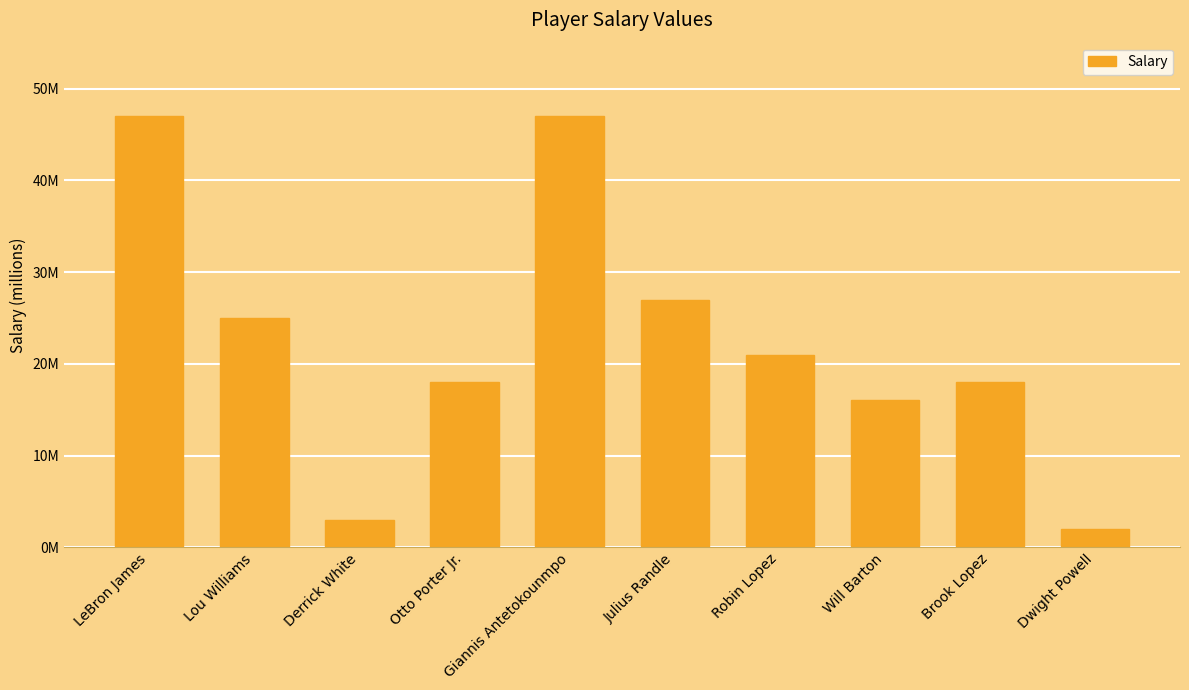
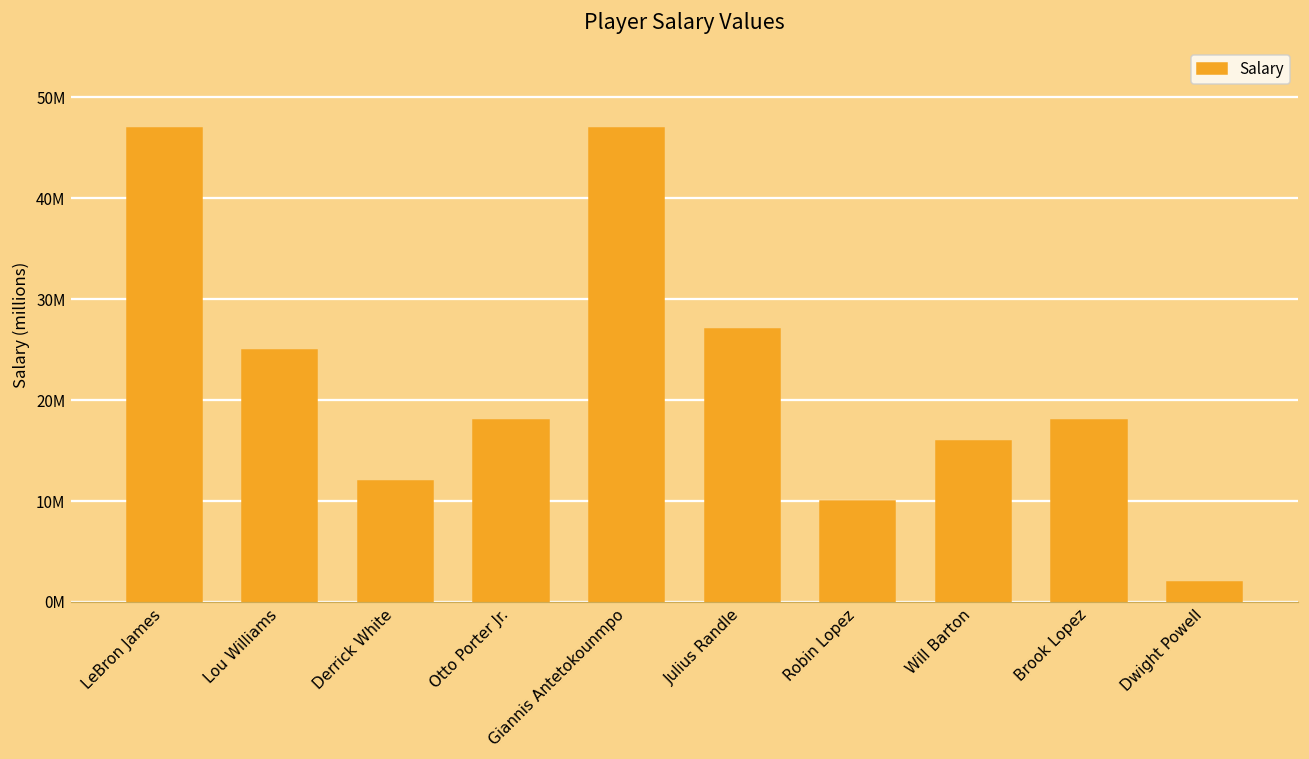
  {
    "LeBron James": 47000000,
    "Lou Williams": 25000000,
-   "Derrick White": 3000000,
+   "Derrick White": 12000000,
    "Otto Porter Jr.": 18000000,
    "Giannis Antetokounmpo": 47000000,
    "Julius Randle": 27000000,
-   "Robin Lopez": 21000000,
+   "Robin Lopez": 10000000,
    "Will Barton": 16000000,
    "Brook Lopez": 18000000,
    "Dwight Powell": 2000000
  }
